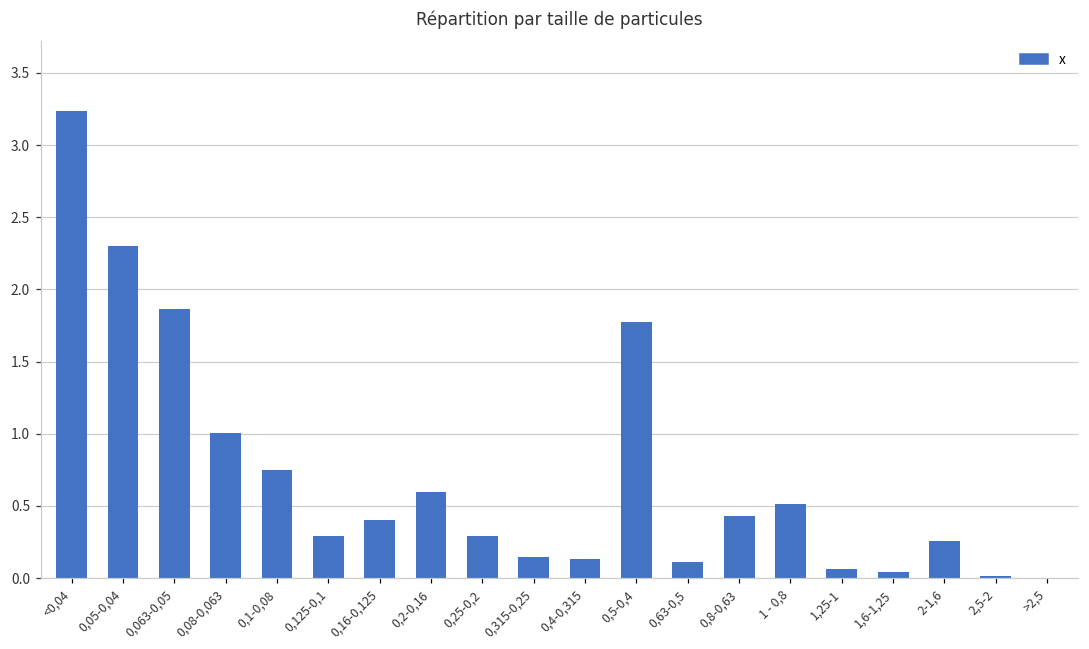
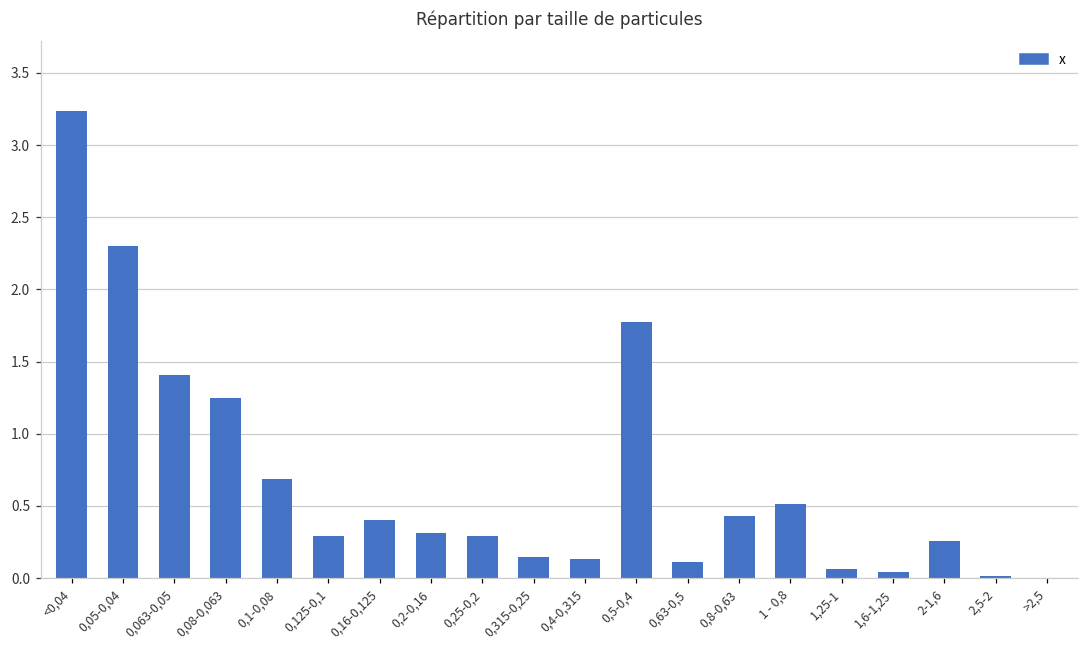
  {
    "<0,04": 3.24,
    "0,05-0,04": 2.30,
-   "0,063-0,05": 1.86,
-   "0,08-0,063": 1.01,
-   "0,1-0,08": 0.75,
+   "0,063-0,05": 1.41,
+   "0,08-0,063": 1.25,
+   "0,1-0,08": 0.69,
    "0,125-0,1": 0.29,
    "0,16-0,125": 0.40,
-   "0,2-0,16": 0.59,
+   "0,2-0,16": 0.31,
    "0,25-0,2": 0.29,
    "0,315-0,25": 0.15,
    "0,4-0,315": 0.13,
    "0,5-0,4": 1.78,
    "0,63-0,5": 0.11,
    "0,8-0,63": 0.43,
    "1 - 0,8": 0.52,
    "1,25-1": 0.07,
    "1,6-1,25": 0.04,
    "2-1,6": 0.25,
    ">2,5": 0.00
  }
